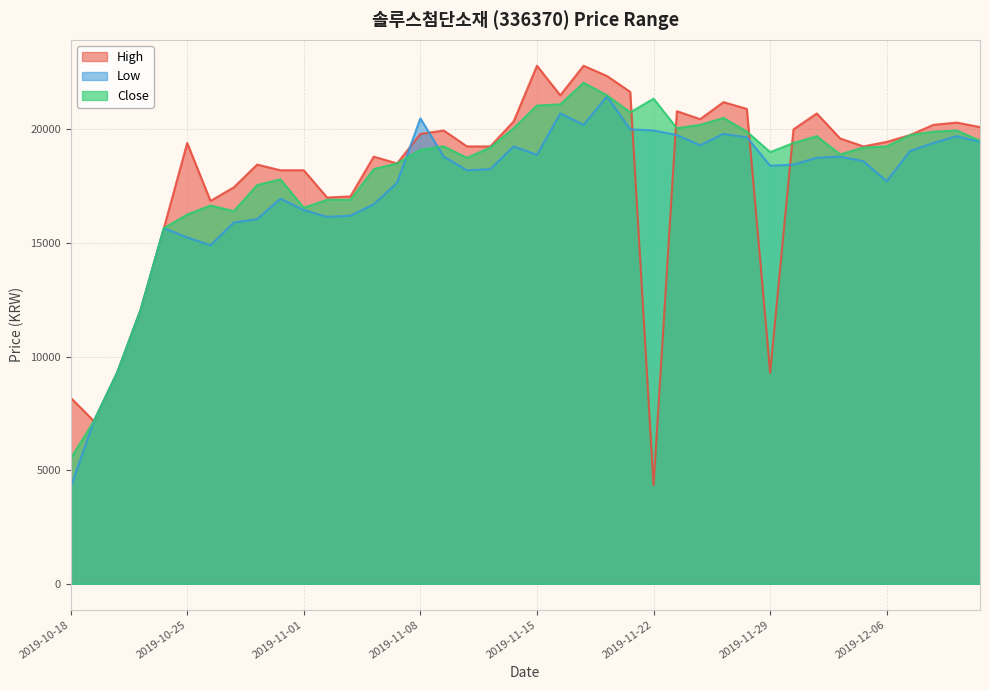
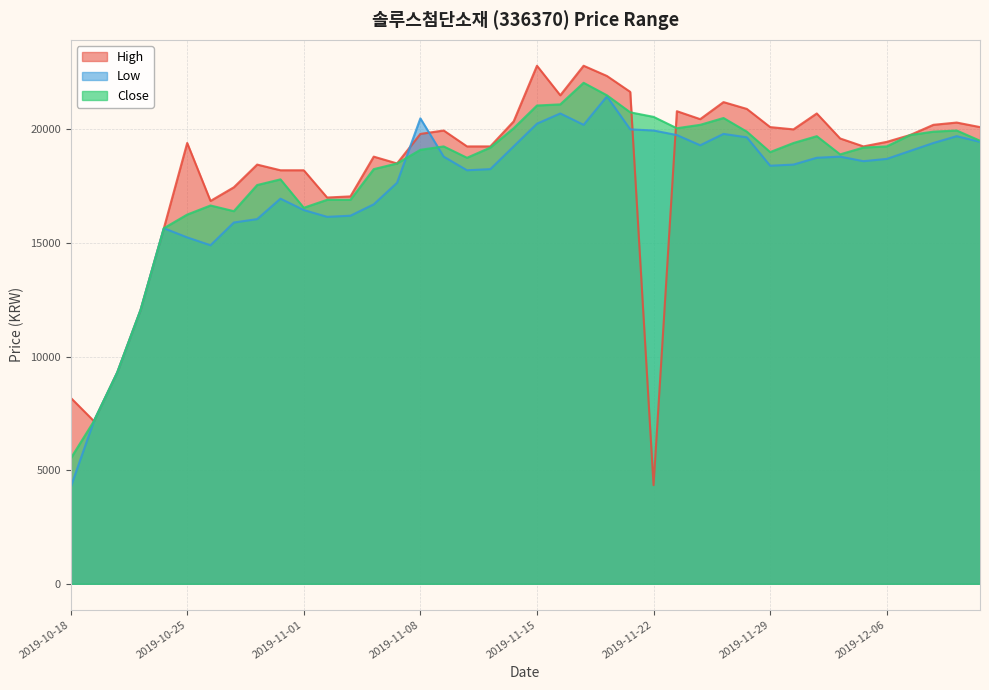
  {
    "High": {
      "2019-10-18": 8200,
      "2019-10-25": 19400,
      "2019-11-01": 18200,
      "2019-11-08": 19800,
      "2019-11-15": 22800,
      "2019-11-22": 4300,
-     "2019-11-29": 9300,
+     "2019-11-29": 20100,
      "2019-12-06": 19500
    },
    "Low": {
      "2019-10-18": 4200,
      "2019-10-25": 15200,
      "2019-11-08": 20500,
-     "2019-11-15": 18900,
+     "2019-11-15": 20300,
      "2019-11-22": 20000,
      "2019-11-29": 18400,
-     "2019-12-06": 17700
+     "2019-12-06": 18700
    },
    "Close": {
      "2019-10-18": 5500,
      "2019-10-25": 16300,
      "2019-11-08": 19100,
      "2019-11-15": 21100,
-     "2019-11-22": 21400,
+     "2019-11-22": 20600,
      "2019-11-29": 19000,
      "2019-12-06": 19300
    }
  }
